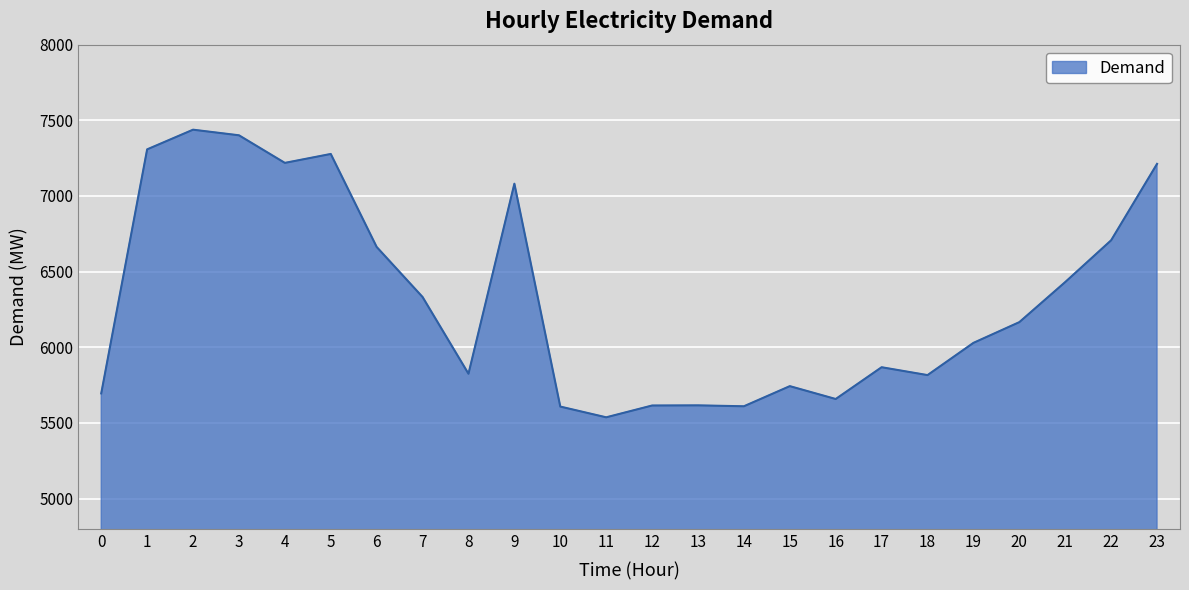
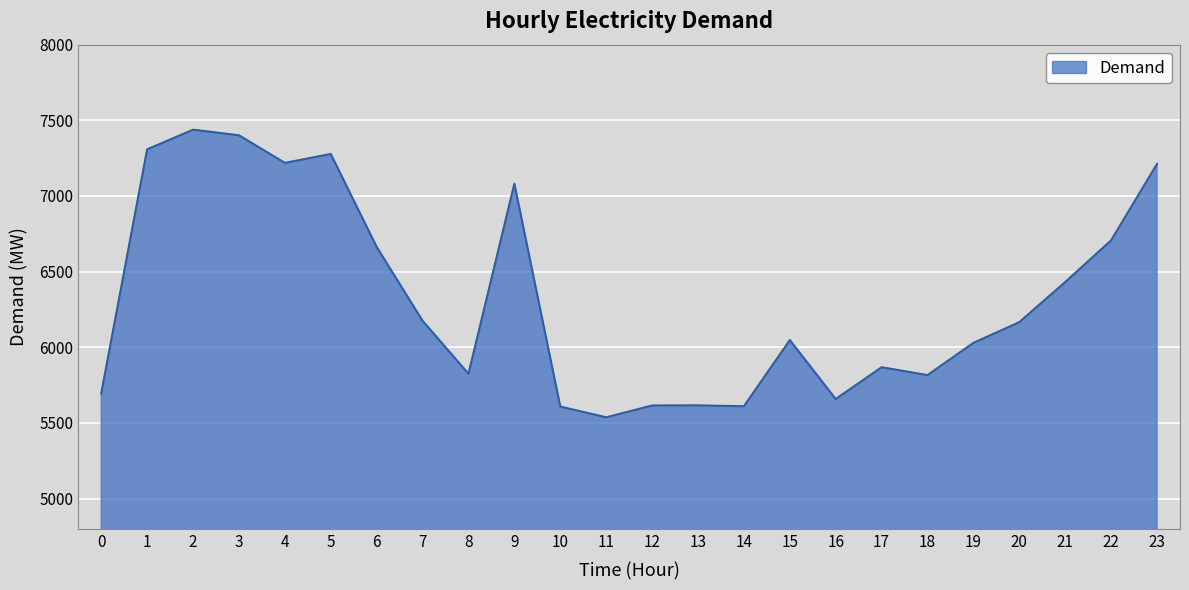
  {
    "0": 5700,
    "1": 7310,
    "2": 7440,
    "3": 7400,
    "4": 7220,
    "5": 7280,
    "6": 6660,
-   "7": 6330,
+   "7": 6180,
    "8": 5830,
    "9": 7080,
    "10": 5610,
    "11": 5540,
    "12": 5620,
    "13": 5620,
    "14": 5610,
-   "15": 5740,
+   "15": 6050,
    "16": 5660,
    "17": 5870,
    "18": 5820,
    "19": 6030,
    "20": 6170,
    "21": 6430,
    "22": 6710,
    "23": 7210
  }
